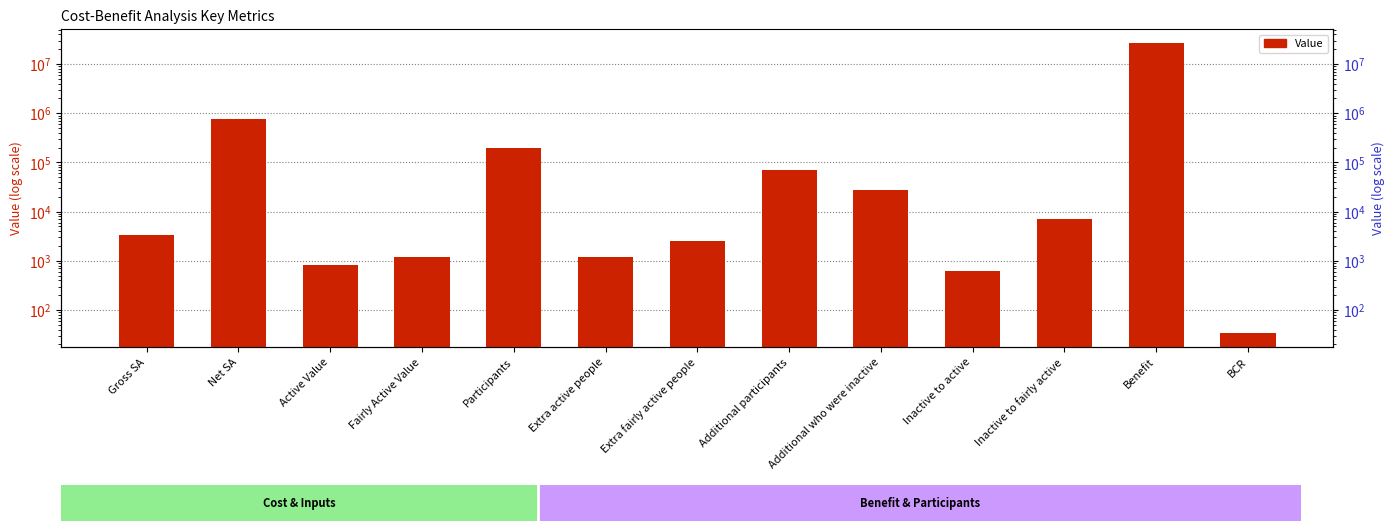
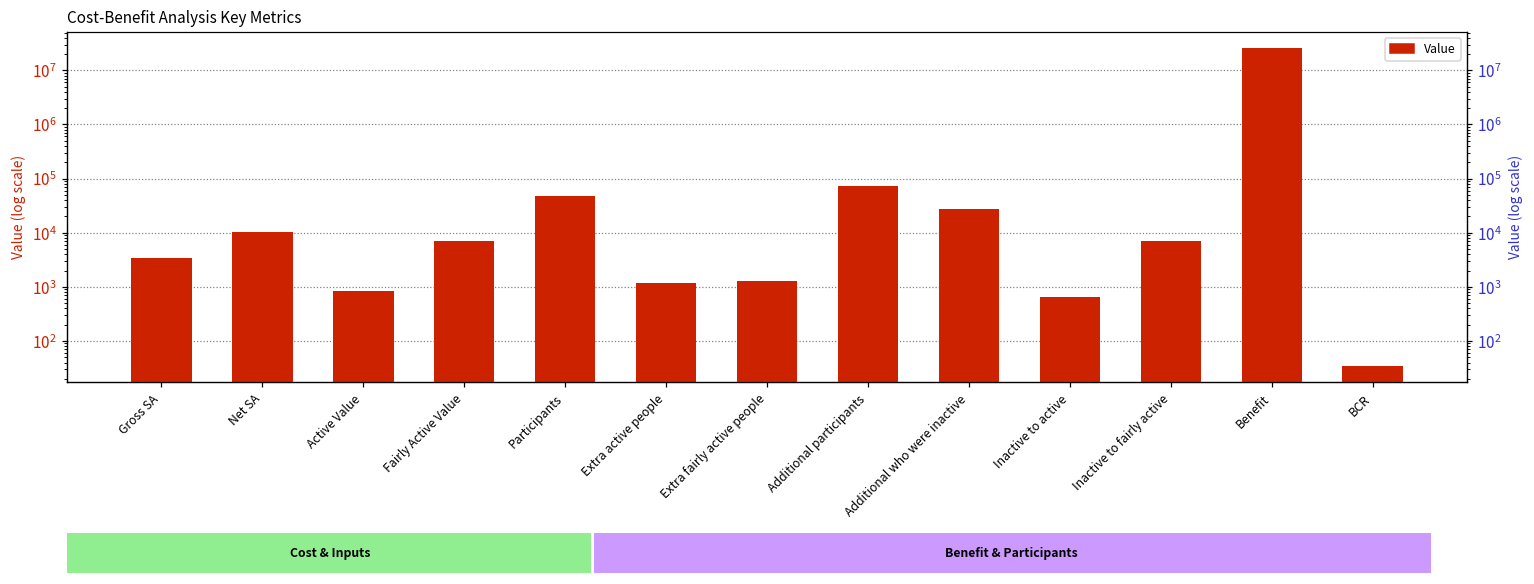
  {
    "Cost-Benefit Analysis Key Metrics": {
      "Gross SA": 3000,
-     "Net SA": 800000,
+     "Net SA": 10000,
      "Active Value": 800,
-     "Fairly Active Value": 1200,
-     "Participants": 200000,
+     "Fairly Active Value": 7000,
+     "Participants": 50000,
      "Extra active people": 1200,
-     "Extra fairly active people": 3000,
+     "Extra fairly active people": 1300,
      "Additional participants": 70000,
      "Additional who were inactive": 30000,
      "Inactive to active": 600,
      "Inactive to fairly active": 7000,
      "Benefit": 30000000,
      "BCR": 30
    }
  }
